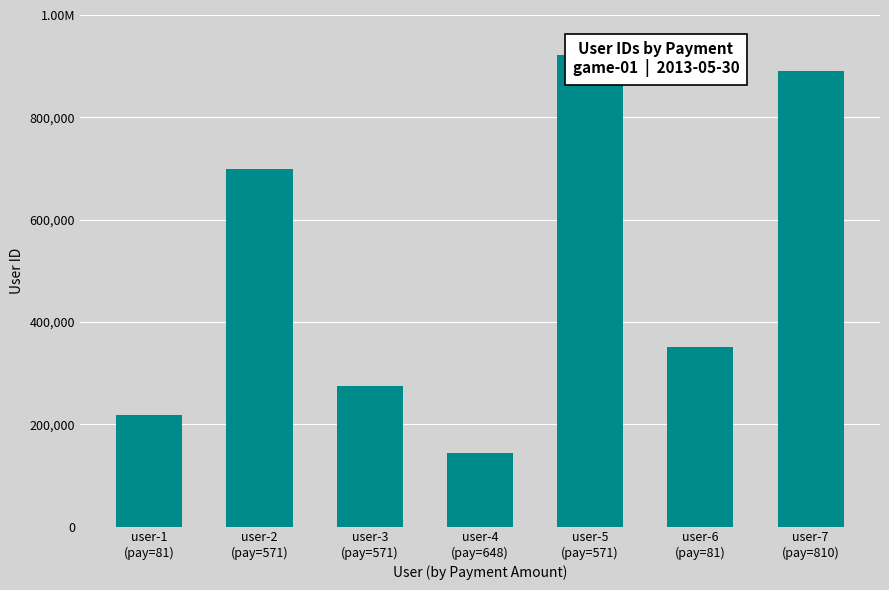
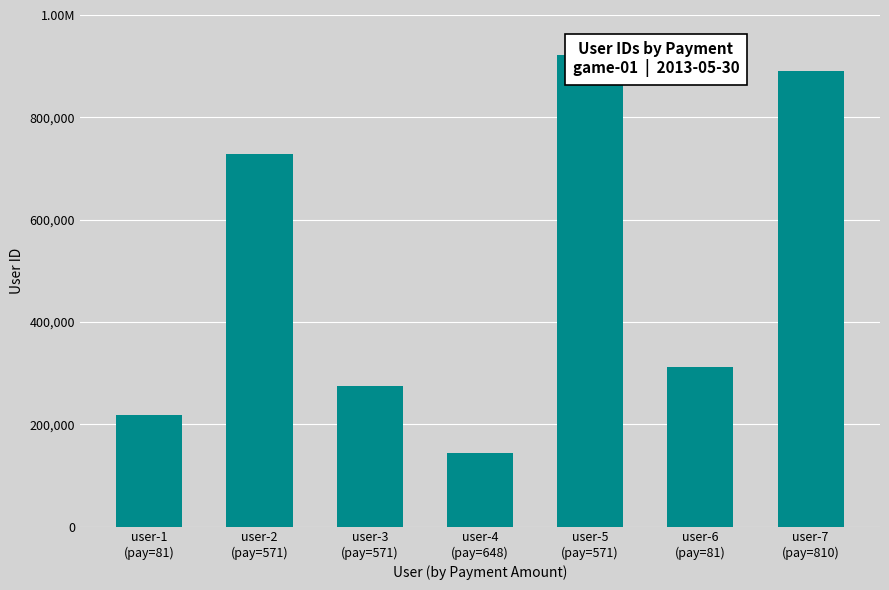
  {
    "user-1 (pay=81)": "220,000",
-   "user-2 (pay=571)": "700,000",
+   "user-2 (pay=571)": "730,000",
    "user-3 (pay=571)": "270,000",
    "user-4 (pay=648)": "140,000",
-   "user-6 (pay=81)": "350,000",
+   "user-6 (pay=81)": "310,000",
    "user-7 (pay=810)": "890,000"
  }
